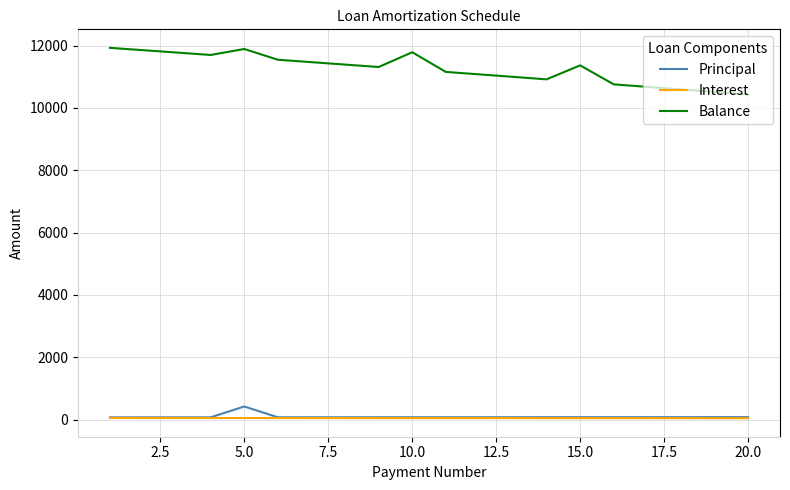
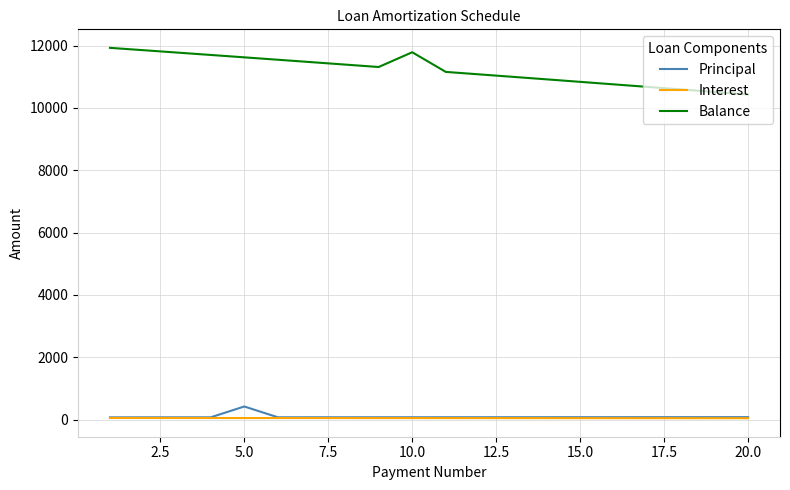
  {
    "Principal": {
      "5.0": 400
    },
    "Interest": {
      "5.0": 100
    },
    "Balance": {
-     "5.0": 11900,
+     "5.0": 11600,
      "10.0": 11800,
-     "15.0": 11400
+     "15.0": 10800
    }
  }
